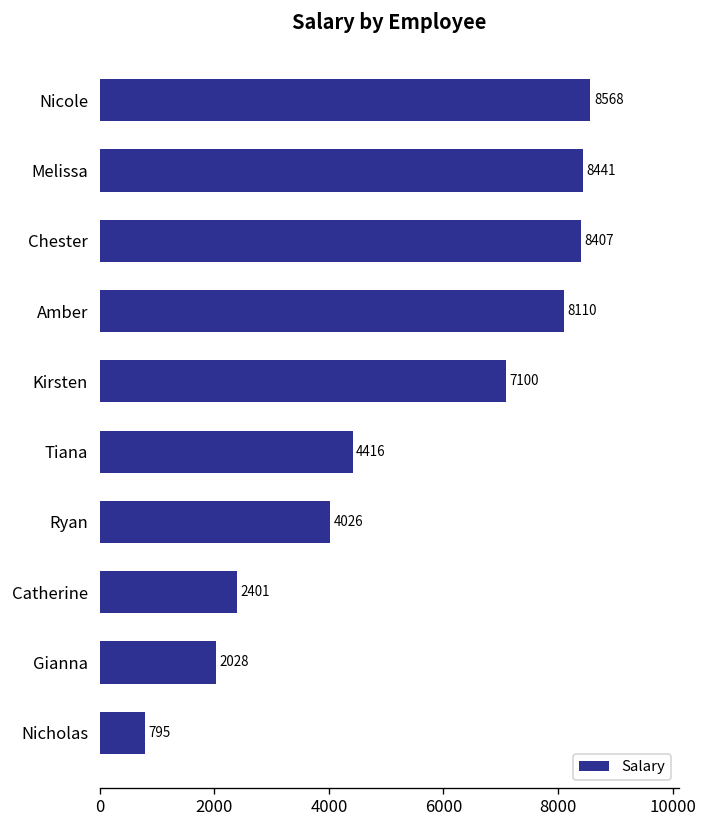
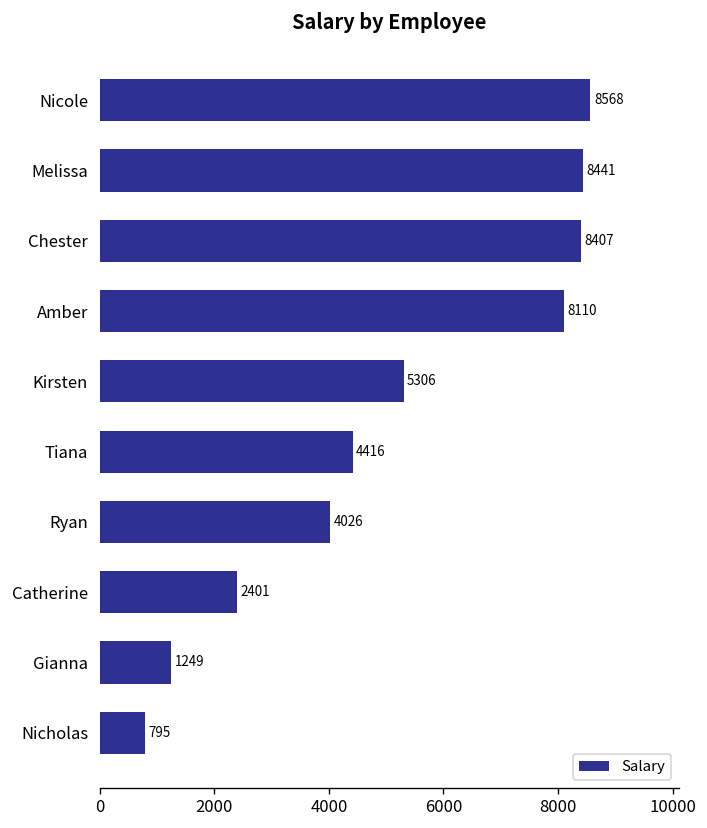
  {
    "Nicole": 8568,
    "Melissa": 8441,
    "Chester": 8407,
    "Amber": 8110,
-   "Kirsten": 7100,
+   "Kirsten": 5306,
    "Tiana": 4416,
    "Ryan": 4026,
    "Catherine": 2401,
-   "Gianna": 2028,
+   "Gianna": 1249,
    "Nicholas": 795
  }
